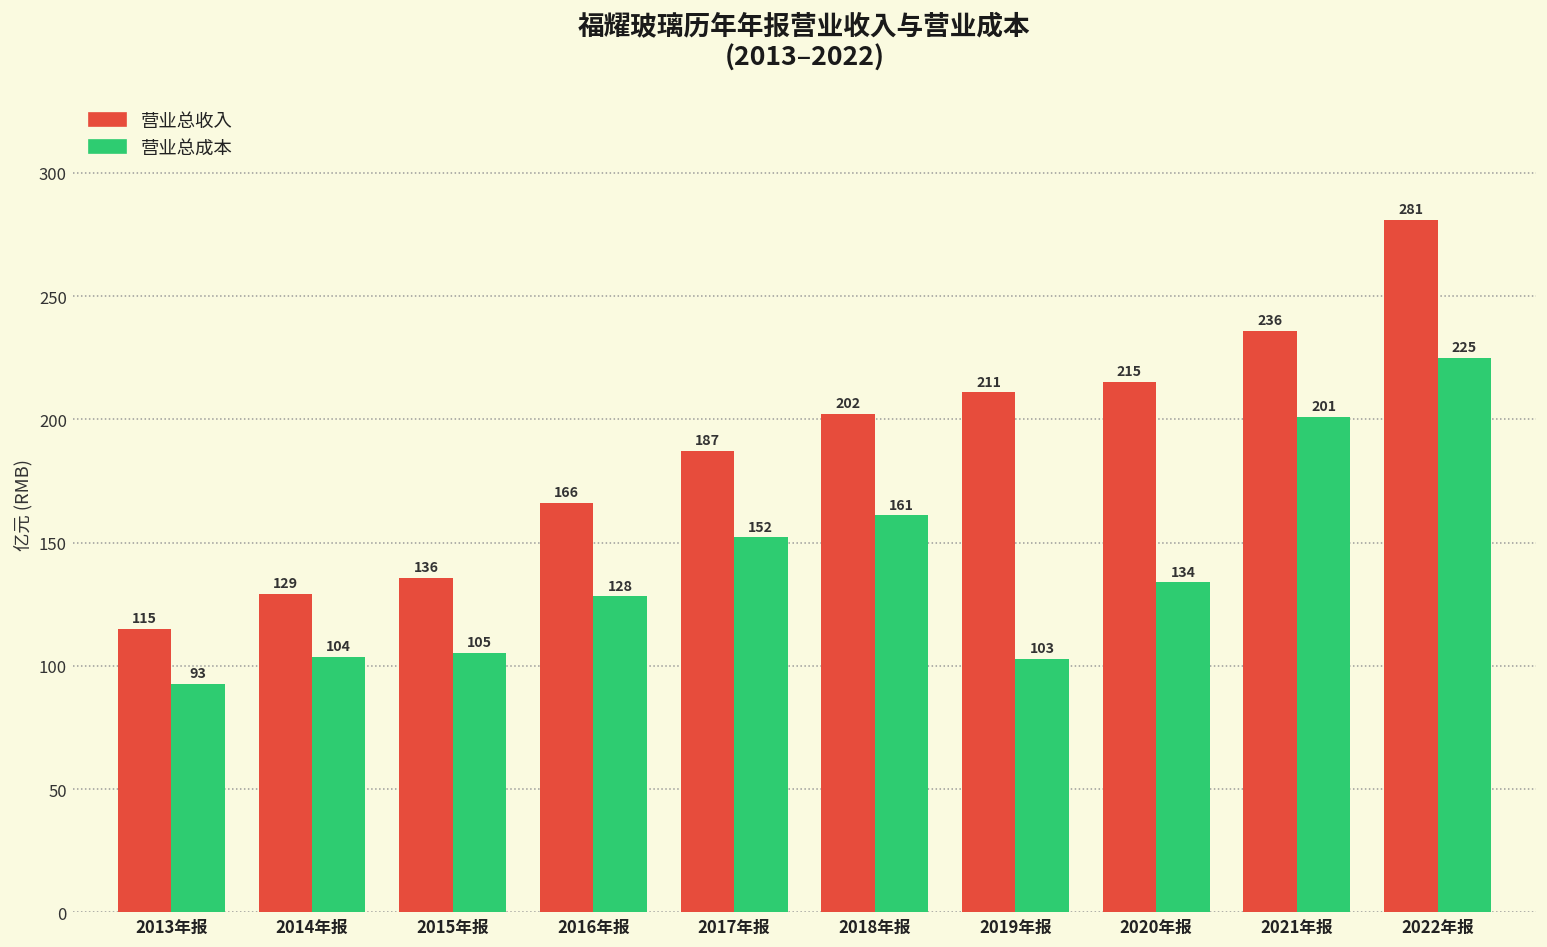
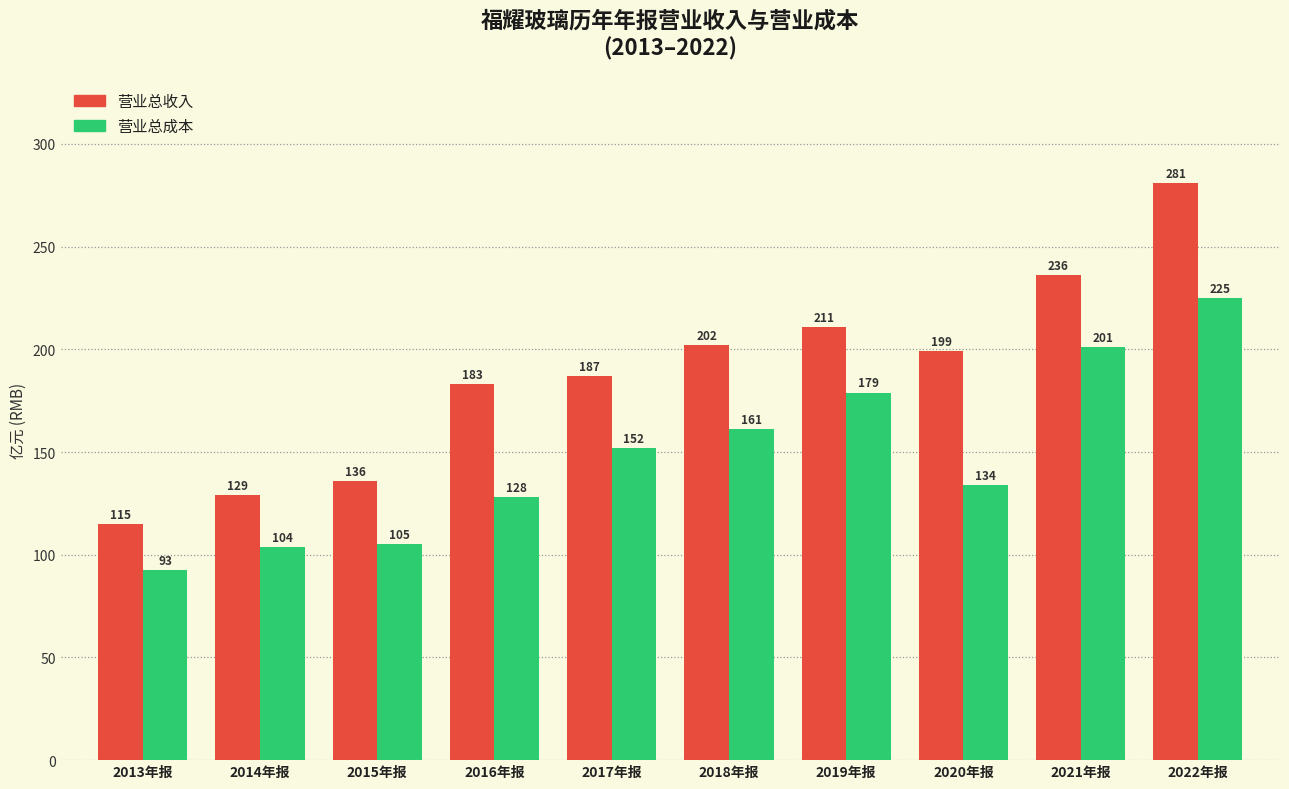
  {
    "营业总收入": {
      "2013年报": 115,
      "2014年报": 129,
      "2015年报": 136,
-     "2016年报": 166,
+     "2016年报": 183,
      "2017年报": 187,
      "2018年报": 202,
      "2019年报": 211,
-     "2020年报": 215,
+     "2020年报": 199,
      "2021年报": 236,
      "2022年报": 281
    },
    "营业总成本": {
      "2013年报": 93,
      "2014年报": 104,
      "2015年报": 105,
      "2016年报": 128,
      "2017年报": 152,
      "2018年报": 161,
-     "2019年报": 103,
+     "2019年报": 179,
      "2020年报": 134,
      "2021年报": 201,
      "2022年报": 225
    }
  }
